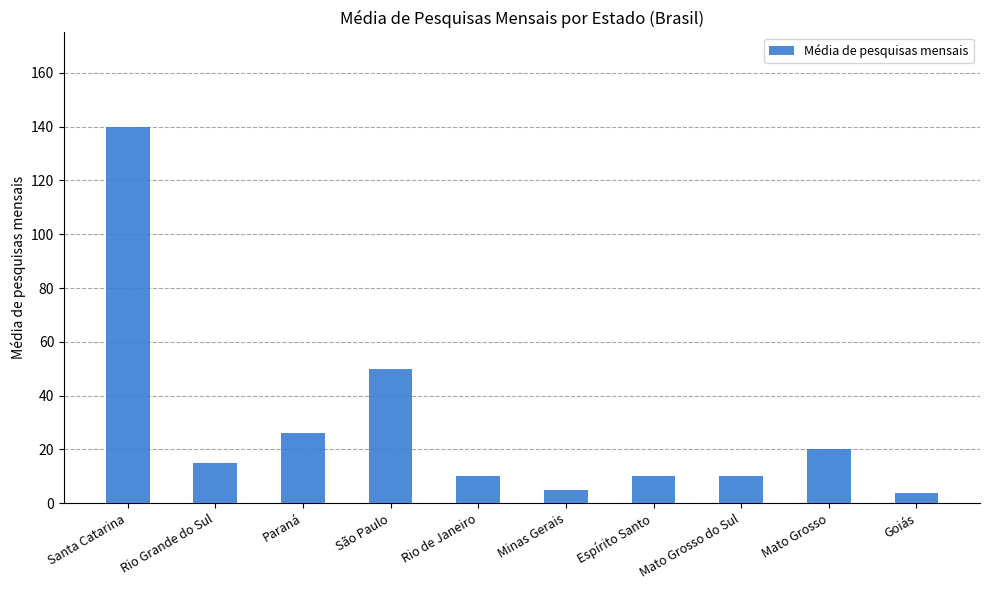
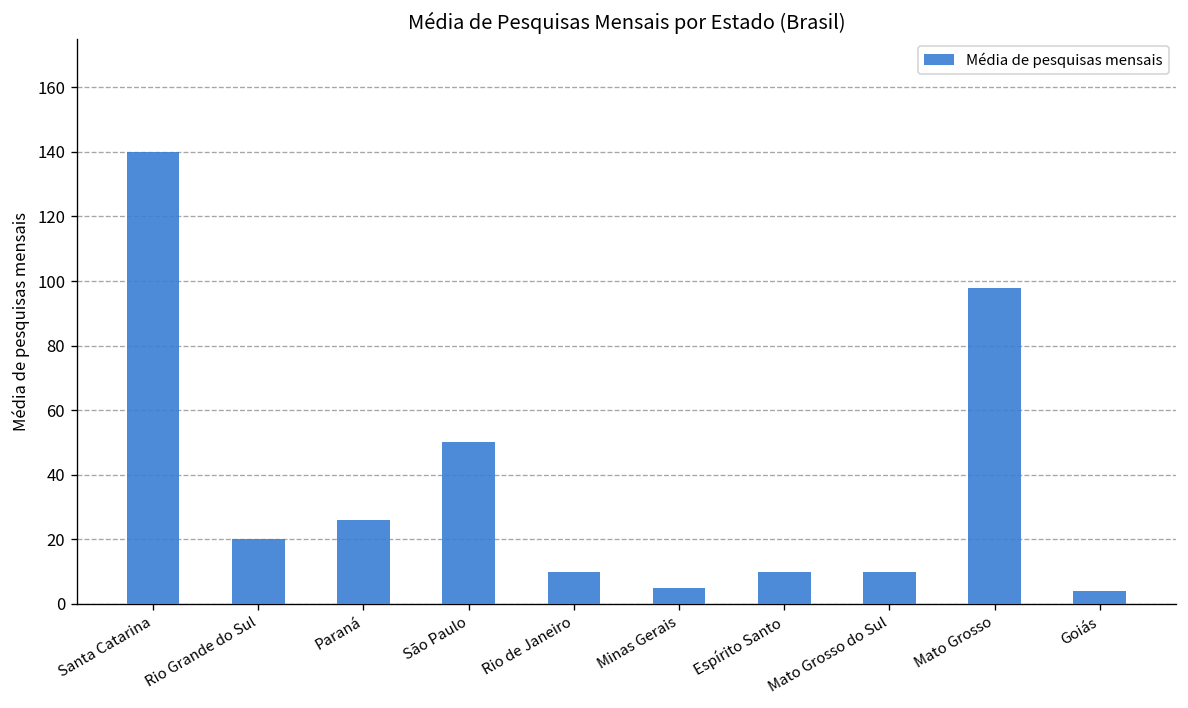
  {
    "Santa Catarina": 140,
-   "Rio Grande do Sul": 15,
+   "Rio Grande do Sul": 20,
    "Paraná": 26,
    "São Paulo": 50,
    "Rio de Janeiro": 10,
    "Minas Gerais": 5,
    "Espírito Santo": 10,
    "Mato Grosso do Sul": 10,
-   "Mato Grosso": 20,
+   "Mato Grosso": 98,
    "Goiás": 4
  }
